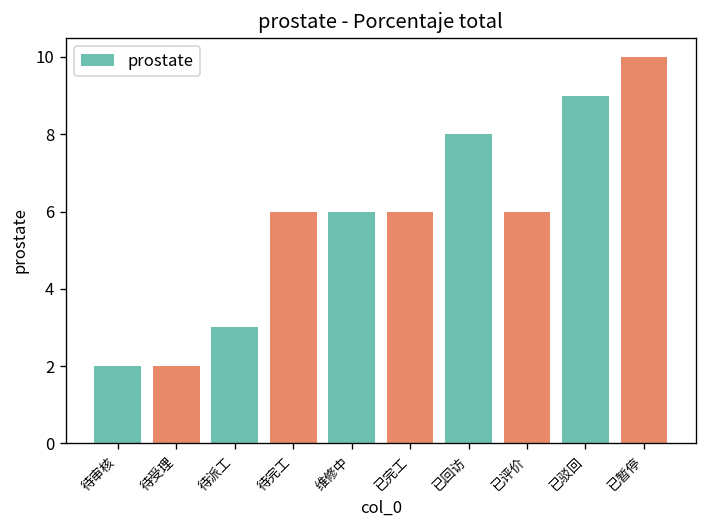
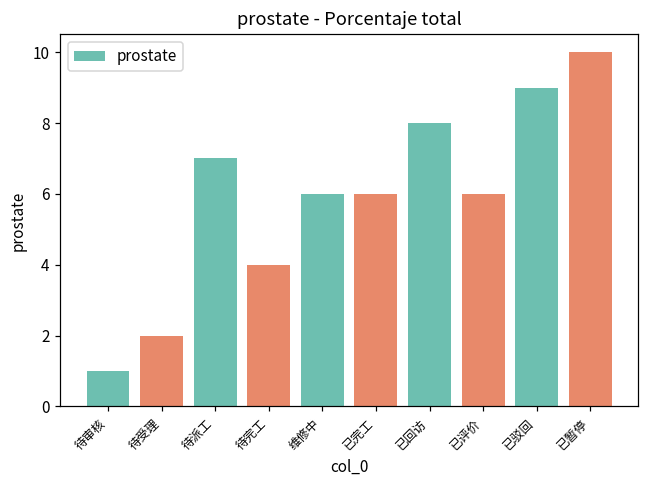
  {
-   "待审核": 2,
+   "待审核": 1,
    "待受理": 2,
-   "待派工": 3,
-   "待完工": 6,
+   "待派工": 7,
+   "待完工": 4,
    "维修中": 6,
    "已完工": 6,
    "已回访": 8,
    "已评价": 6,
    "已驳回": 9,
    "已暂停": 10
  }
